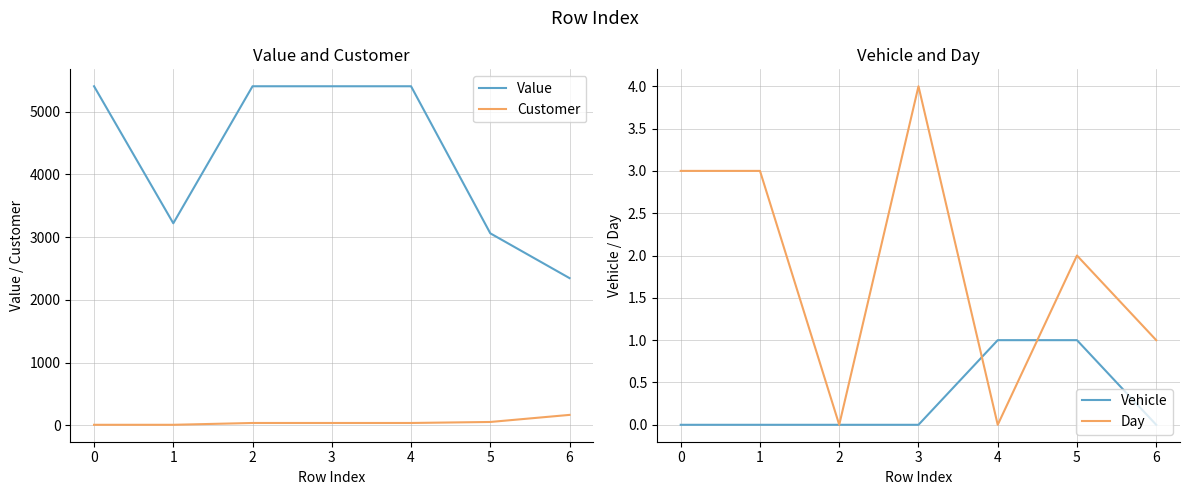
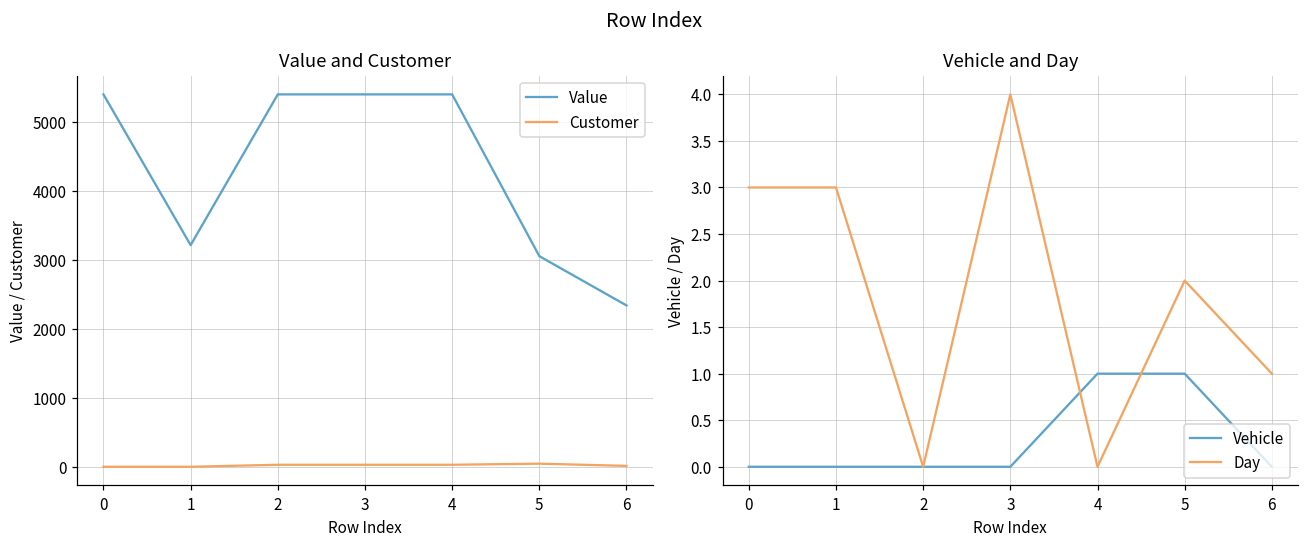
  {
    "Value and Customer": {
      "Value": {
        "0": 5400,
        "1": 3200,
        "2": 5400,
        "3": 5400,
        "4": 5400,
        "5": 3100,
        "6": 2300
      },
      "Customer": {
        "0": 0,
        "1": 0,
        "2": 0,
        "3": 0,
        "4": 0,
        "5": 100,
-       "6": 200
+       "6": 0
      }
    },
    "Vehicle and Day": {
      "Vehicle": {
        "0": 0.0,
        "1": 0.0,
        "3": 0.0,
        "4": 1.0,
        "5": 1.0
      },
      "Day": {
        "0": 3.0,
        "1": 3.0,
        "3": 4.0,
        "4": 0.0,
        "5": 2.0,
        "6": 1.0
      }
    }
  }
